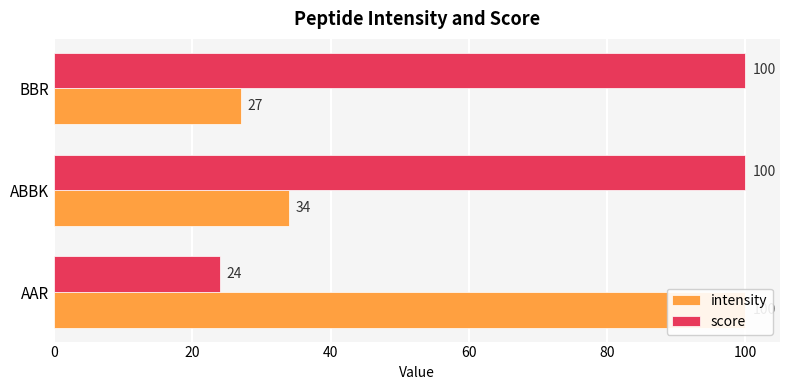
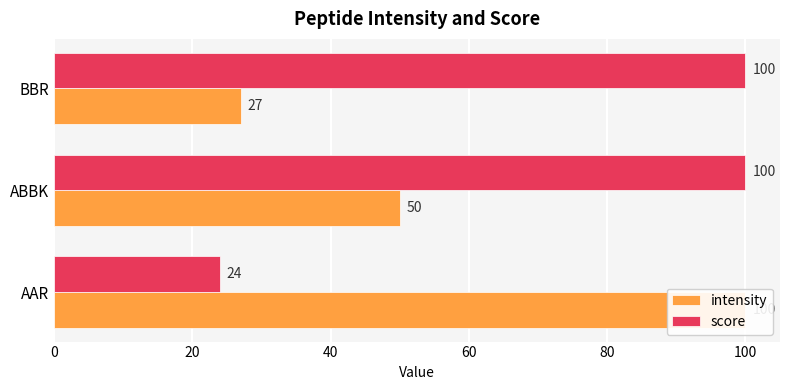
  {
    "intensity": {
      "BBR": 27,
-     "ABBK": 34
+     "ABBK": 50
    },
    "score": {
      "BBR": 100,
      "ABBK": 100,
      "AAR": 24
    }
  }
